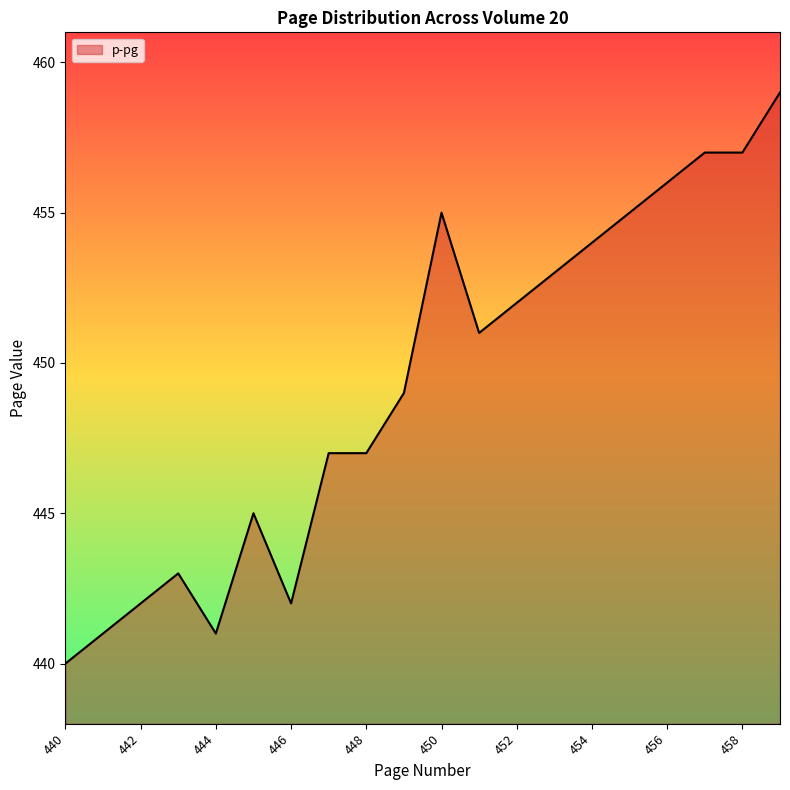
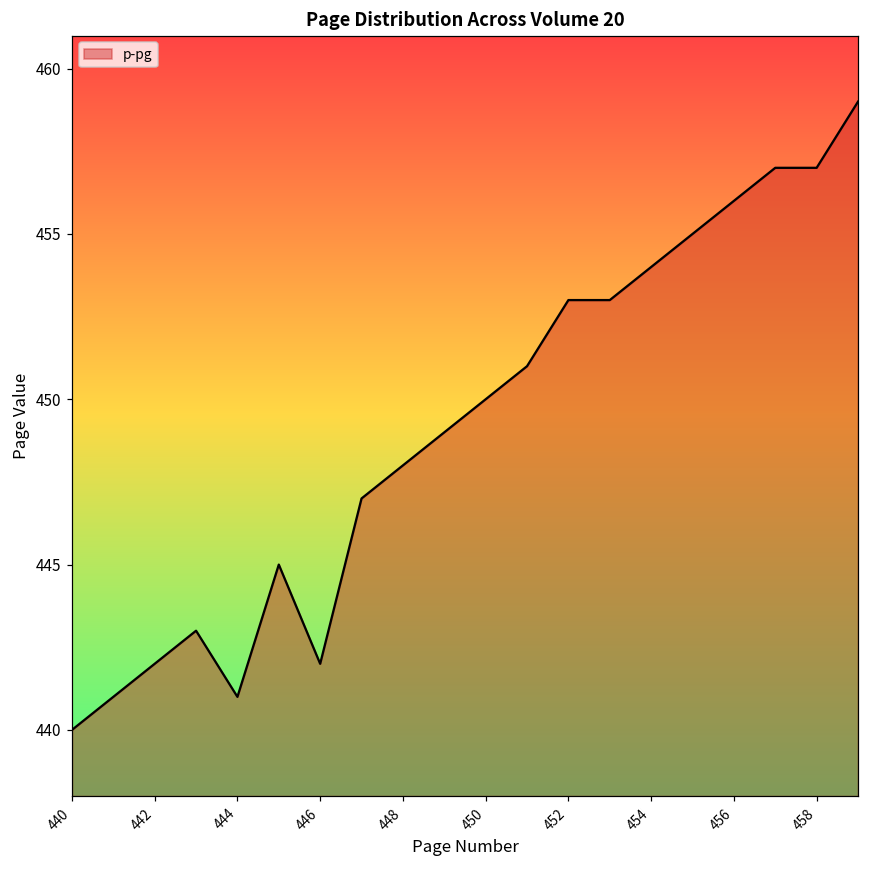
  {
    "440": 440,
    "442": 442,
    "444": 441,
    "446": 442,
-   "448": 447,
-   "450": 455,
-   "452": 452,
+   "448": 448,
+   "450": 450,
+   "452": 453,
    "454": 454,
    "456": 456,
    "458": 457
  }
